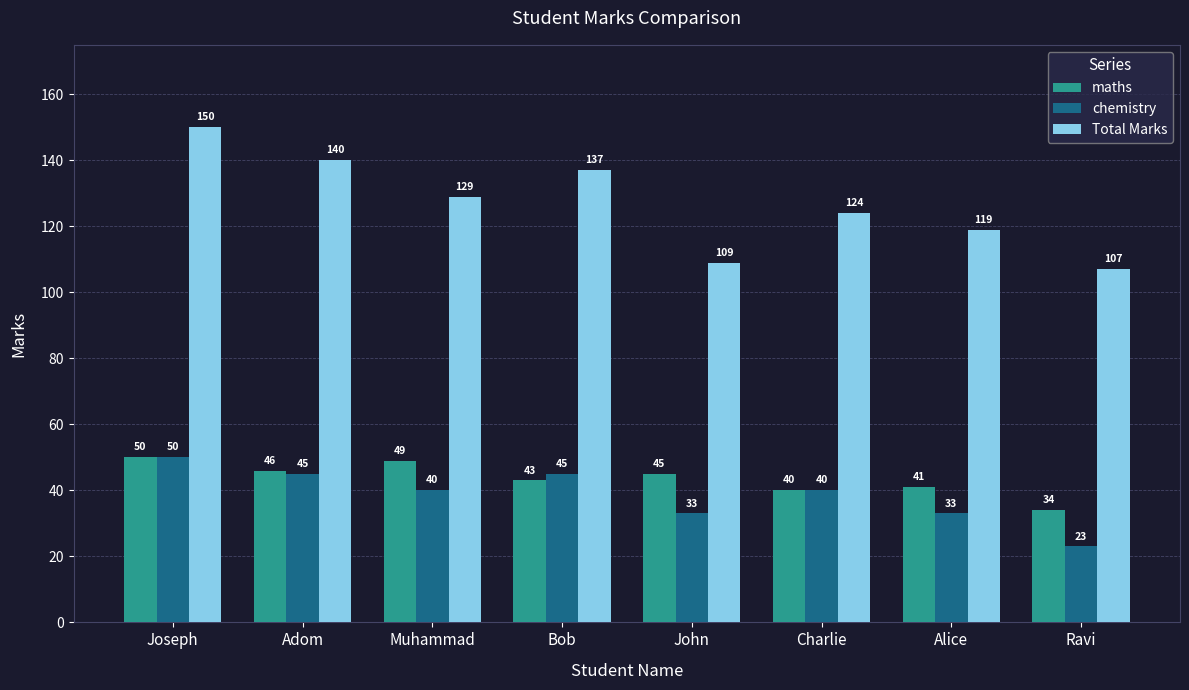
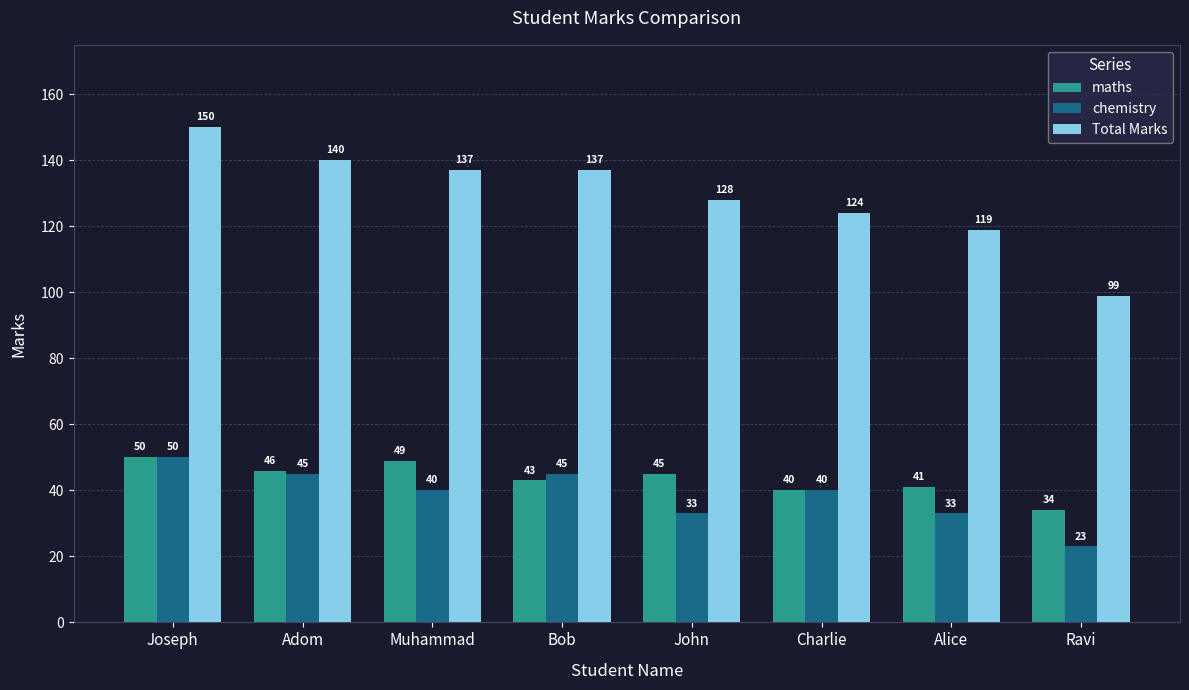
  {
    "Total Marks": {
      "Joseph": 150,
      "Adom": 140,
-     "Muhammad": 129,
+     "Muhammad": 137,
      "Bob": 137,
-     "John": 109,
+     "John": 128,
      "Charlie": 124,
      "Alice": 119,
-     "Ravi": 107
+     "Ravi": 99
    }
  }
